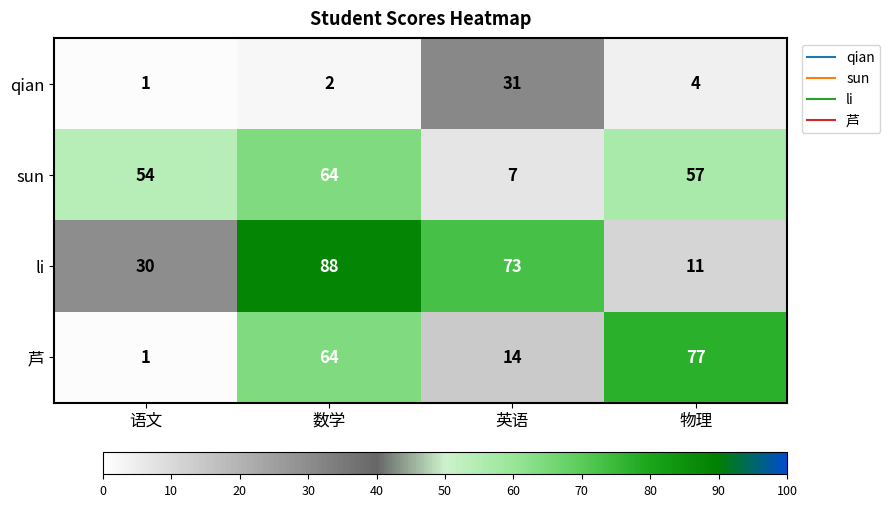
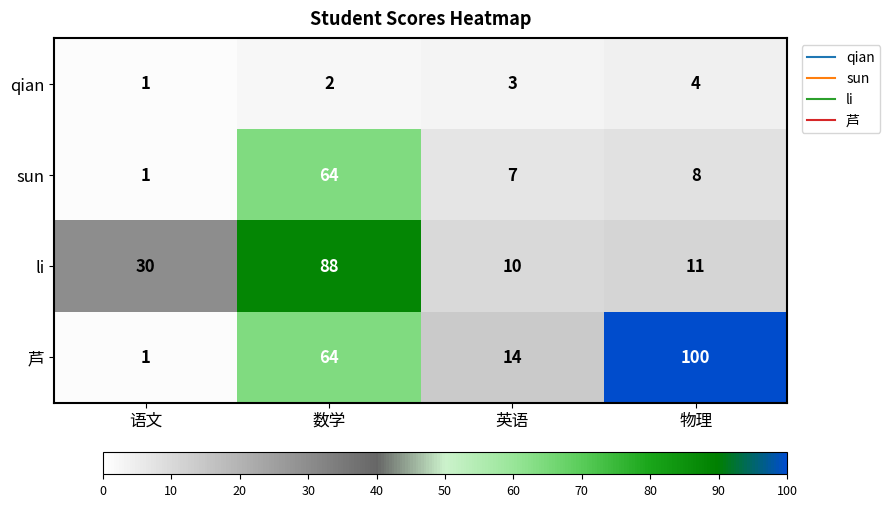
  {
    "qian": {
      "语文": 1,
      "数学": 2,
-     "英语": 31,
+     "英语": 3,
      "物理": 4
    },
    "sun": {
-     "语文": 54,
+     "语文": 1,
      "数学": 64,
      "英语": 7,
-     "物理": 57
+     "物理": 8
    },
    "li": {
      "语文": 30,
      "数学": 88,
-     "英语": 73,
+     "英语": 10,
      "物理": 11
    },
    "芦": {
      "语文": 1,
      "数学": 64,
      "英语": 14,
-     "物理": 77
+     "物理": 100
    }
  }
